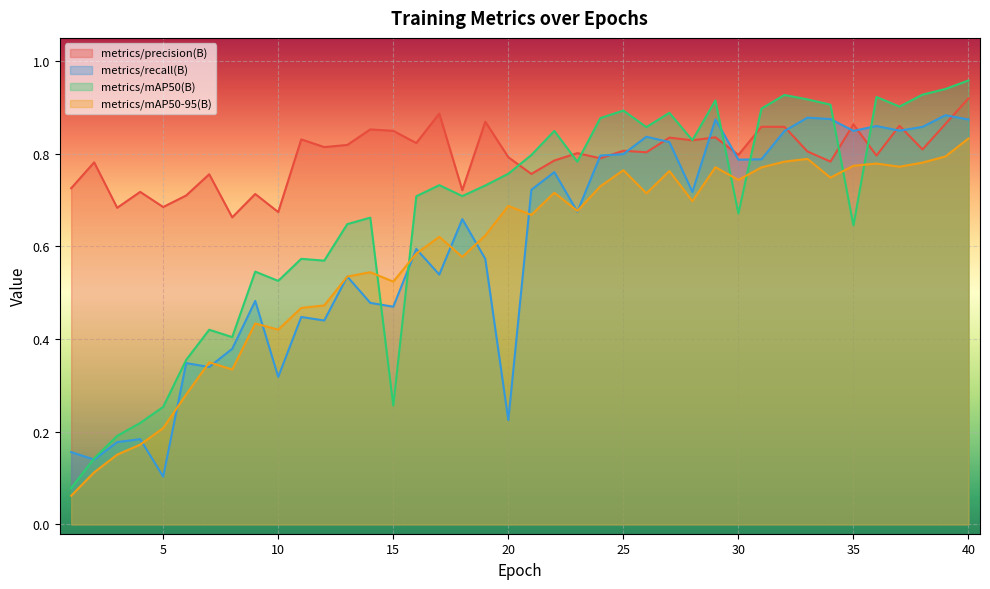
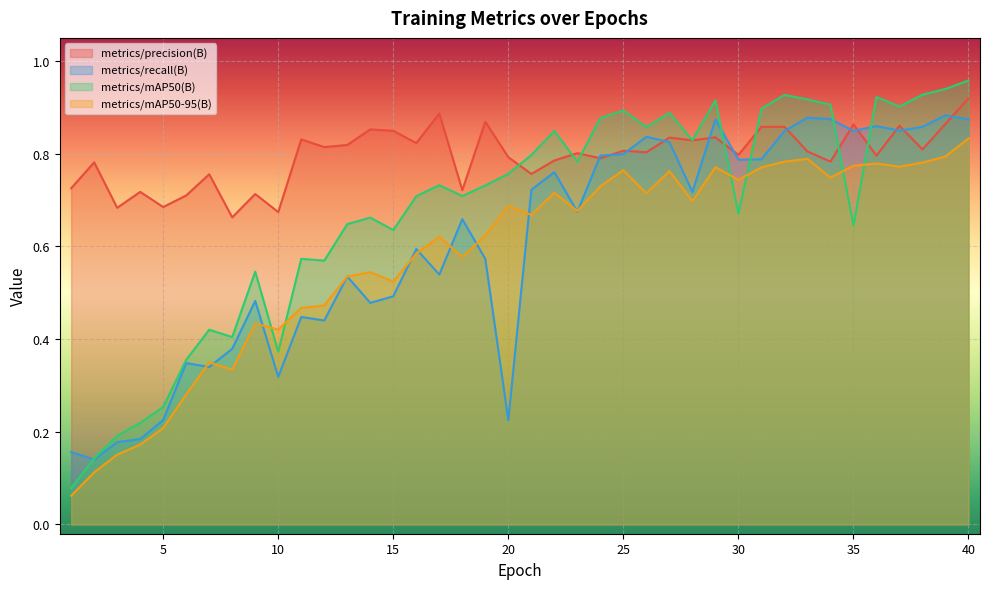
  {
    "metrics/recall(B)": {
-     "5": 0.10,
+     "5": 0.23,
      "10": 0.32,
-     "15": 0.47,
+     "15": 0.49,
      "20": 0.23,
      "25": 0.80,
      "30": 0.79,
      "35": 0.85,
      "40": 0.87
    },
    "metrics/mAP50(B)": {
      "5": 0.25,
-     "10": 0.53,
-     "15": 0.26,
+     "10": 0.37,
+     "15": 0.64,
      "20": 0.76,
      "25": 0.89,
      "30": 0.67,
      "35": 0.65,
      "40": 0.96
    }
  }
